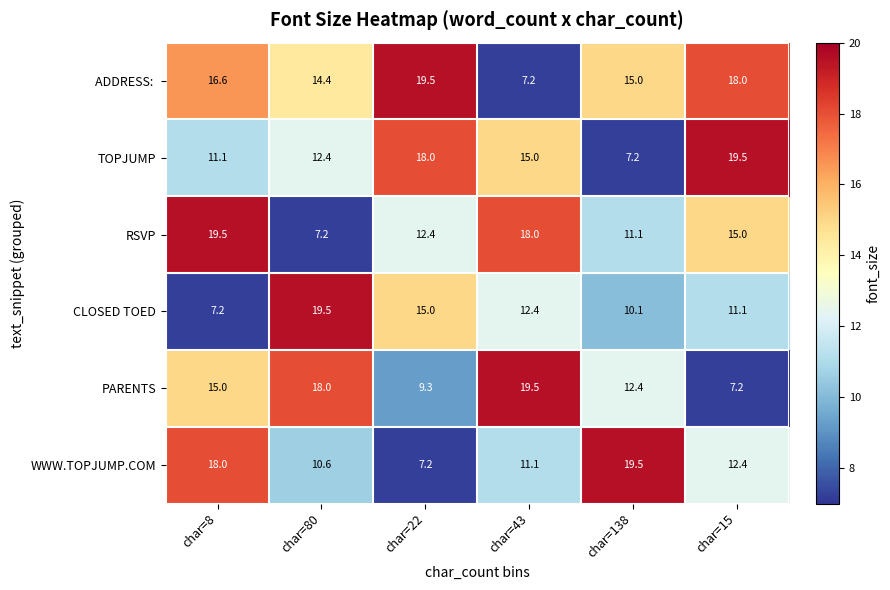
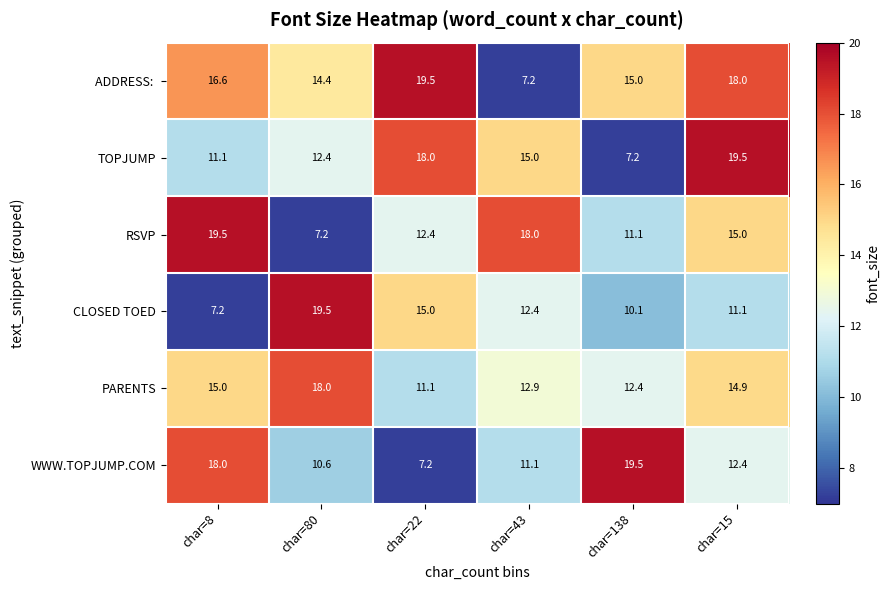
  {
    "ADDRESS:": {
      "char=8": 16.6,
      "char=80": 14.4,
      "char=22": 19.5,
      "char=43": 7.2,
      "char=138": 15.0,
      "char=15": 18.0
    },
    "TOPJUMP": {
      "char=8": 11.1,
      "char=80": 12.4,
      "char=22": 18.0,
      "char=43": 15.0,
      "char=138": 7.2,
      "char=15": 19.5
    },
    "RSVP": {
      "char=8": 19.5,
      "char=80": 7.2,
      "char=22": 12.4,
      "char=43": 18.0,
      "char=138": 11.1,
      "char=15": 15.0
    },
    "CLOSED TOED": {
      "char=8": 7.2,
      "char=80": 19.5,
      "char=22": 15.0,
      "char=43": 12.4,
      "char=138": 10.1,
      "char=15": 11.1
    },
    "PARENTS": {
      "char=8": 15.0,
      "char=80": 18.0,
-     "char=22": 9.3,
-     "char=43": 19.5,
+     "char=22": 11.1,
+     "char=43": 12.9,
      "char=138": 12.4,
-     "char=15": 7.2
+     "char=15": 14.9
    },
    "WWW.TOPJUMP.COM": {
      "char=8": 18.0,
      "char=80": 10.6,
      "char=22": 7.2,
      "char=43": 11.1,
      "char=138": 19.5,
      "char=15": 12.4
    }
  }
